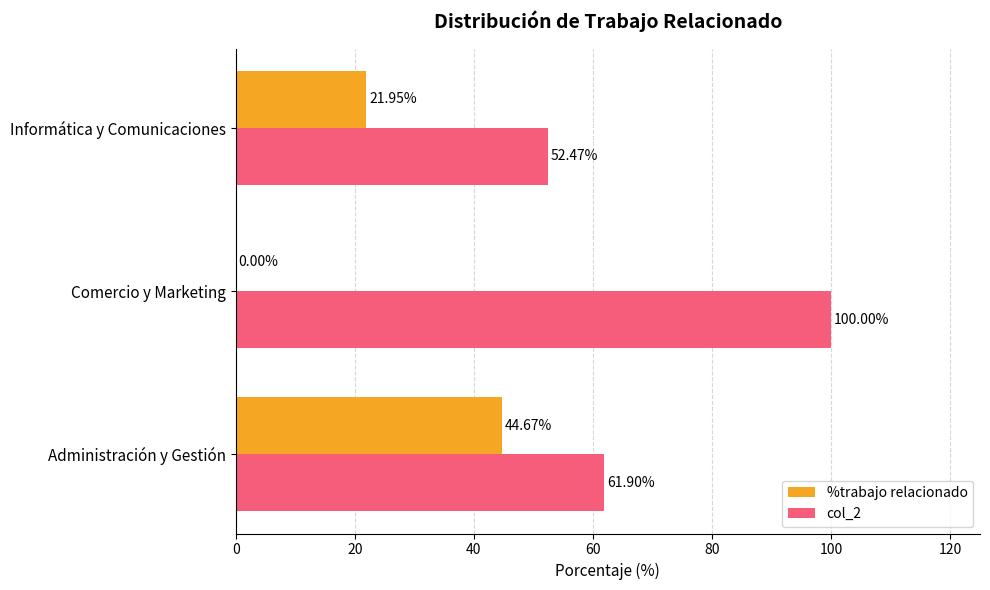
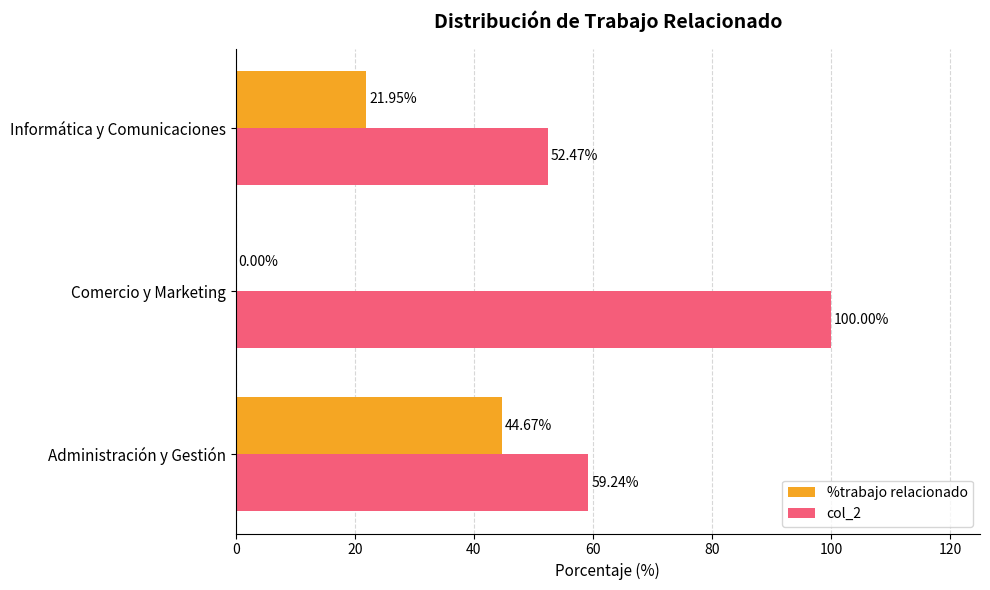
  {
    "%trabajo relacionado": {
      "Informática y Comunicaciones": "21.95%",
      "Comercio y Marketing": "0.00%",
      "Administración y Gestión": "44.67%"
    },
    "col_2": {
      "Informática y Comunicaciones": "52.47%",
      "Comercio y Marketing": "100.00%",
-     "Administración y Gestión": "61.90%"
+     "Administración y Gestión": "59.24%"
    }
  }
